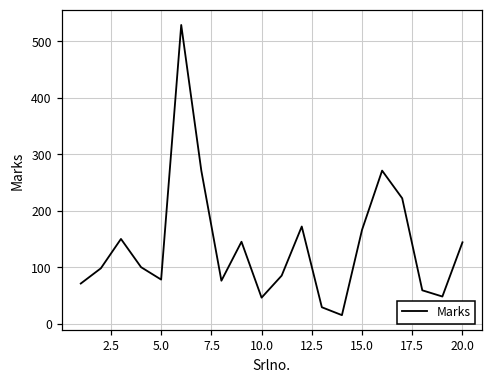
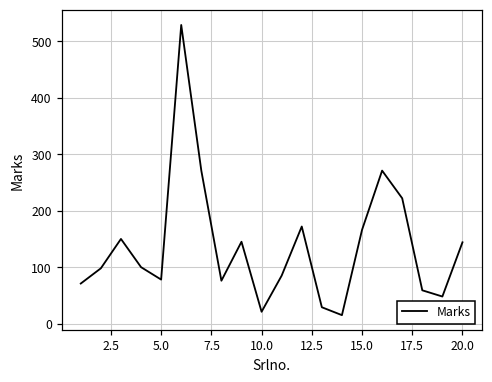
  {
    "5.0": 80,
-   "10.0": 50,
+   "10.0": 20,
    "15.0": 170,
    "20.0": 140
  }
